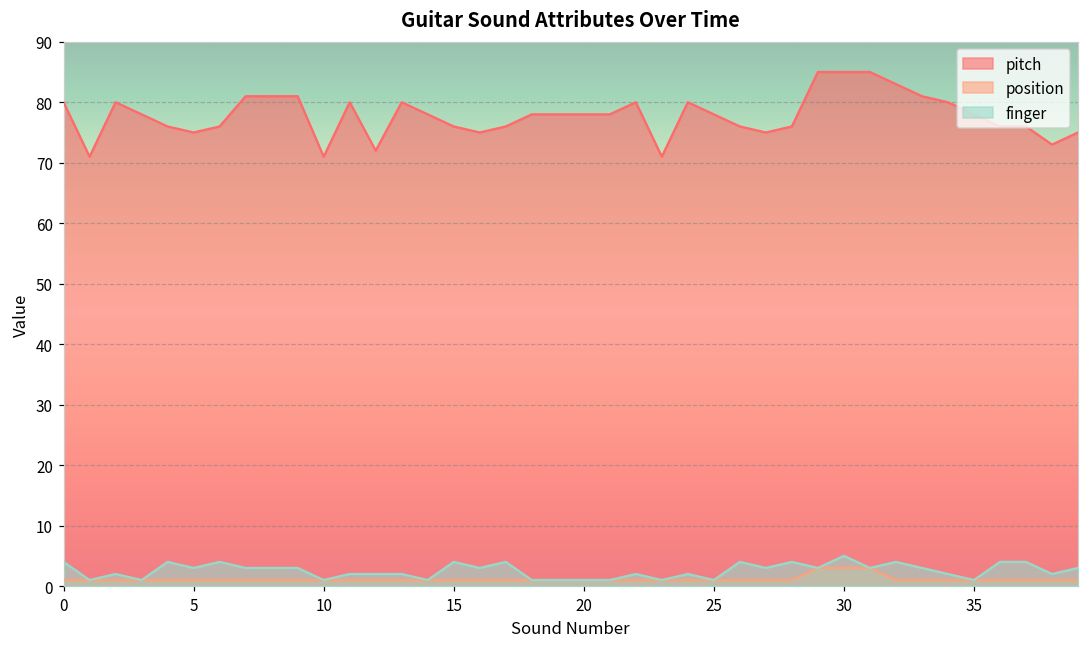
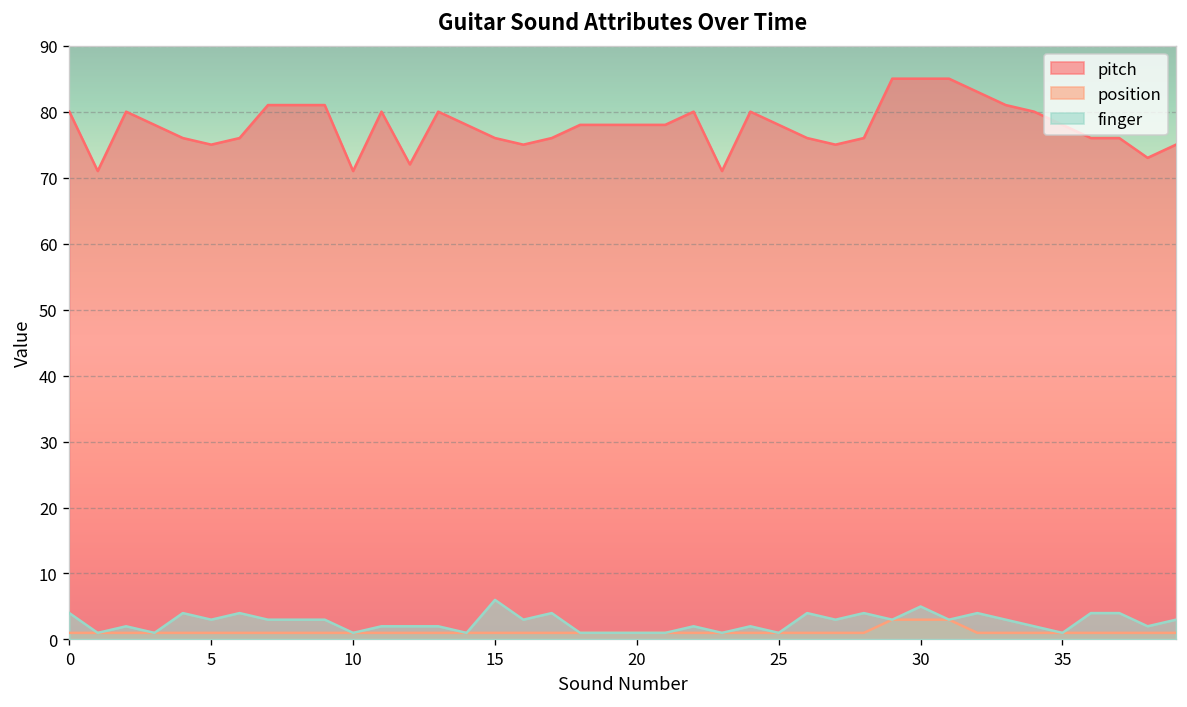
  {
    "finger": {
      "0": 4,
      "5": 3,
-     "15": 4,
+     "15": 6,
      "30": 5
    }
  }
